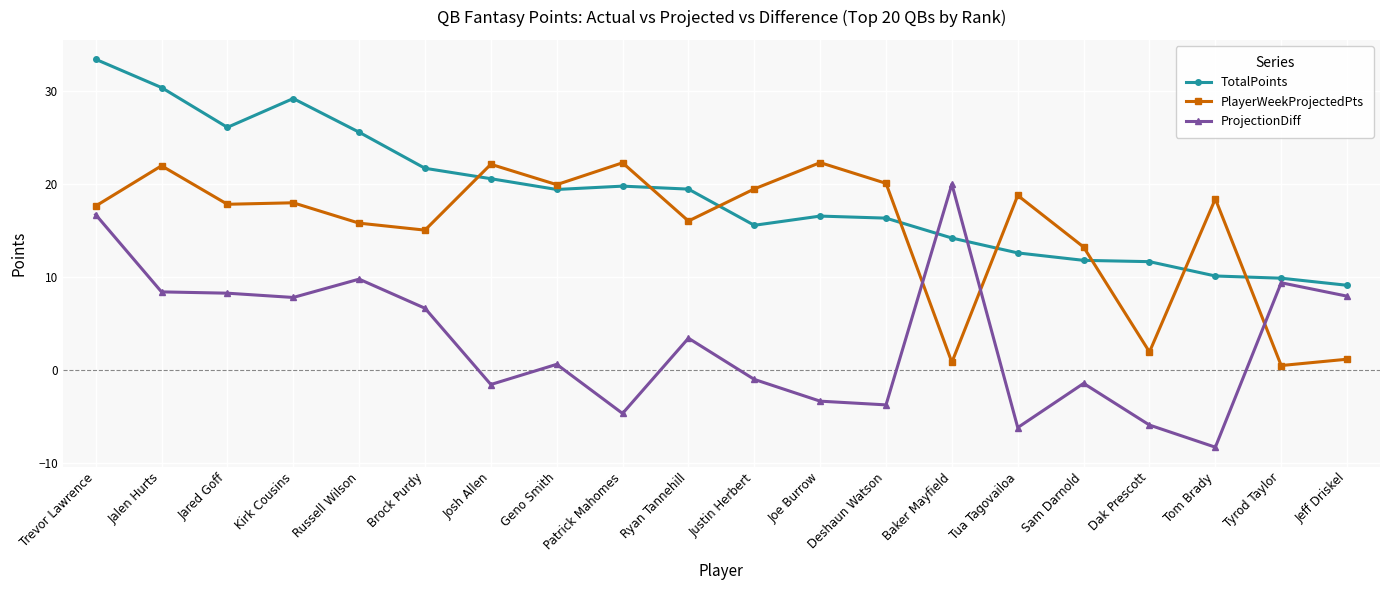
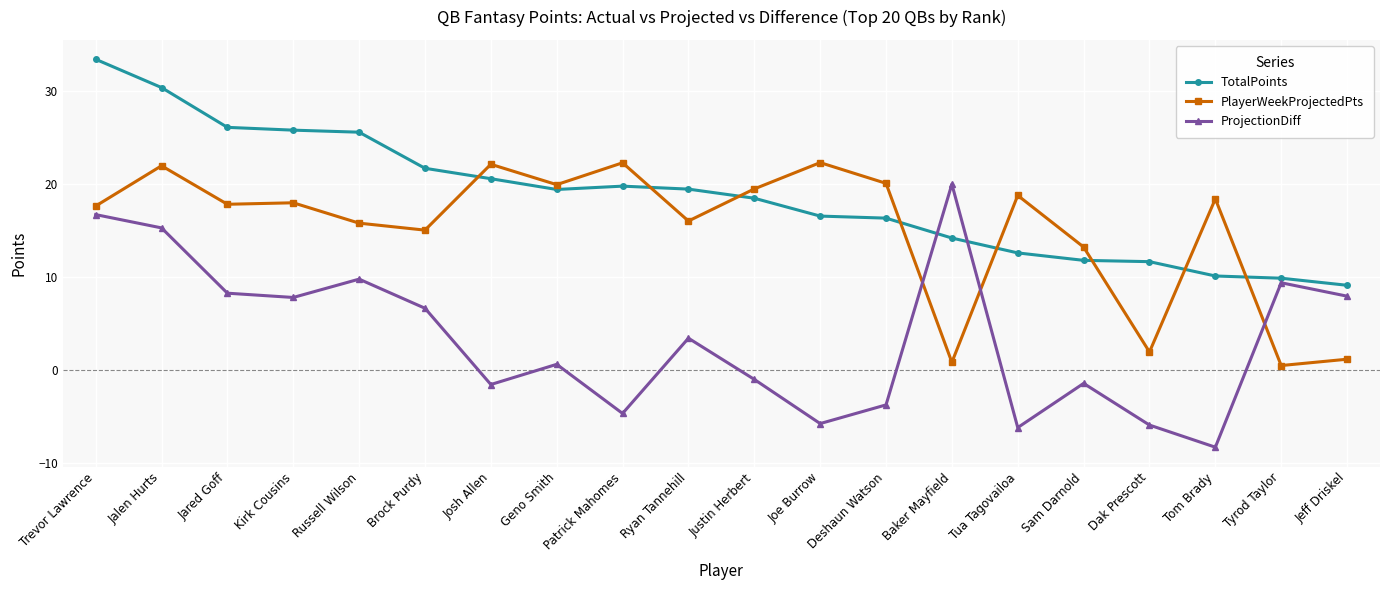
  {
    "TotalPoints": {
      "Trevor Lawrence": 33,
      "Jalen Hurts": 30,
      "Jared Goff": 26,
-     "Kirk Cousins": 29,
+     "Kirk Cousins": 26,
      "Russell Wilson": 26,
      "Brock Purdy": 22,
      "Josh Allen": 21,
      "Geno Smith": 19,
      "Patrick Mahomes": 20,
      "Ryan Tannehill": 19,
-     "Justin Herbert": 16,
+     "Justin Herbert": 18,
      "Joe Burrow": 17,
      "Deshaun Watson": 16,
      "Baker Mayfield": 14,
      "Tua Tagovailoa": 13,
      "Sam Darnold": 12,
      "Dak Prescott": 12,
      "Tom Brady": 10,
      "Tyrod Taylor": 10,
      "Jeff Driskel": 9
    },
    "PlayerWeekProjectedPts": {
      "Trevor Lawrence": 18,
      "Jalen Hurts": 22,
      "Jared Goff": 18,
      "Kirk Cousins": 18,
      "Russell Wilson": 16,
      "Brock Purdy": 15,
      "Josh Allen": 22,
      "Geno Smith": 20,
      "Patrick Mahomes": 22,
      "Ryan Tannehill": 16,
      "Justin Herbert": 19,
      "Joe Burrow": 22,
      "Deshaun Watson": 20,
      "Baker Mayfield": 1,
      "Tua Tagovailoa": 19,
      "Sam Darnold": 13,
      "Dak Prescott": 2,
      "Tom Brady": 18,
      "Tyrod Taylor": 0,
      "Jeff Driskel": 1
    },
    "ProjectionDiff": {
      "Trevor Lawrence": 17,
-     "Jalen Hurts": 8,
+     "Jalen Hurts": 15,
      "Jared Goff": 8,
      "Kirk Cousins": 8,
      "Russell Wilson": 10,
      "Brock Purdy": 7,
      "Josh Allen": -2,
      "Geno Smith": 1,
      "Patrick Mahomes": -5,
      "Ryan Tannehill": 3,
      "Justin Herbert": -1,
-     "Joe Burrow": -3,
+     "Joe Burrow": -6,
      "Deshaun Watson": -4,
      "Baker Mayfield": 20,
      "Tua Tagovailoa": -6,
      "Sam Darnold": -1,
      "Dak Prescott": -6,
      "Tom Brady": -8,
      "Tyrod Taylor": 9,
      "Jeff Driskel": 8
    }
  }
